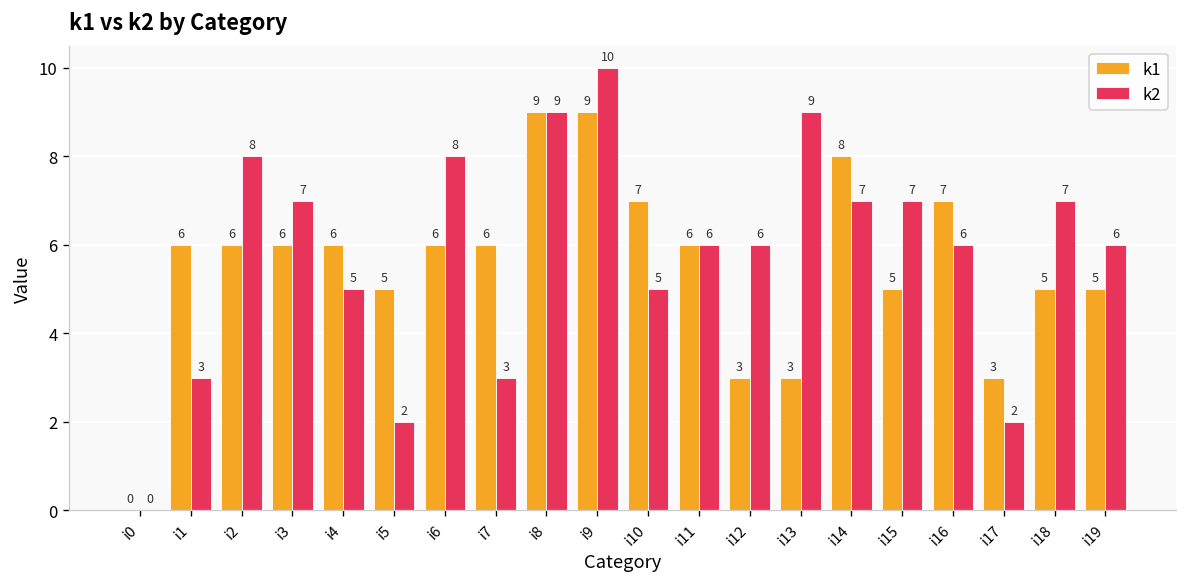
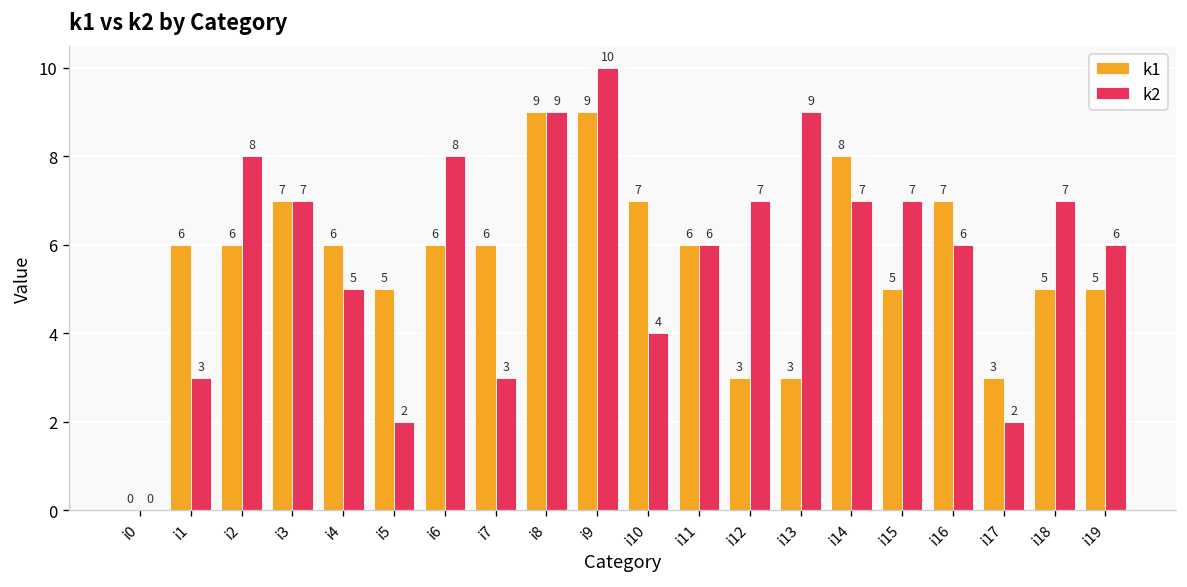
  {
    "k1": {
      "i0": 0,
      "i1": 6,
      "i2": 6,
-     "i3": 6,
+     "i3": 7,
      "i4": 6,
      "i5": 5,
      "i6": 6,
      "i7": 6,
      "i8": 9,
      "i9": 9,
      "i10": 7,
      "i11": 6,
      "i12": 3,
      "i13": 3,
      "i14": 8,
      "i15": 5,
      "i16": 7,
      "i17": 3,
      "i18": 5,
      "i19": 5
    },
    "k2": {
      "i0": 0,
      "i1": 3,
      "i2": 8,
      "i3": 7,
      "i4": 5,
      "i5": 2,
      "i6": 8,
      "i7": 3,
      "i8": 9,
      "i9": 10,
-     "i10": 5,
+     "i10": 4,
      "i11": 6,
-     "i12": 6,
+     "i12": 7,
      "i13": 9,
      "i14": 7,
      "i15": 7,
      "i16": 6,
      "i17": 2,
      "i18": 7,
      "i19": 6
    }
  }
